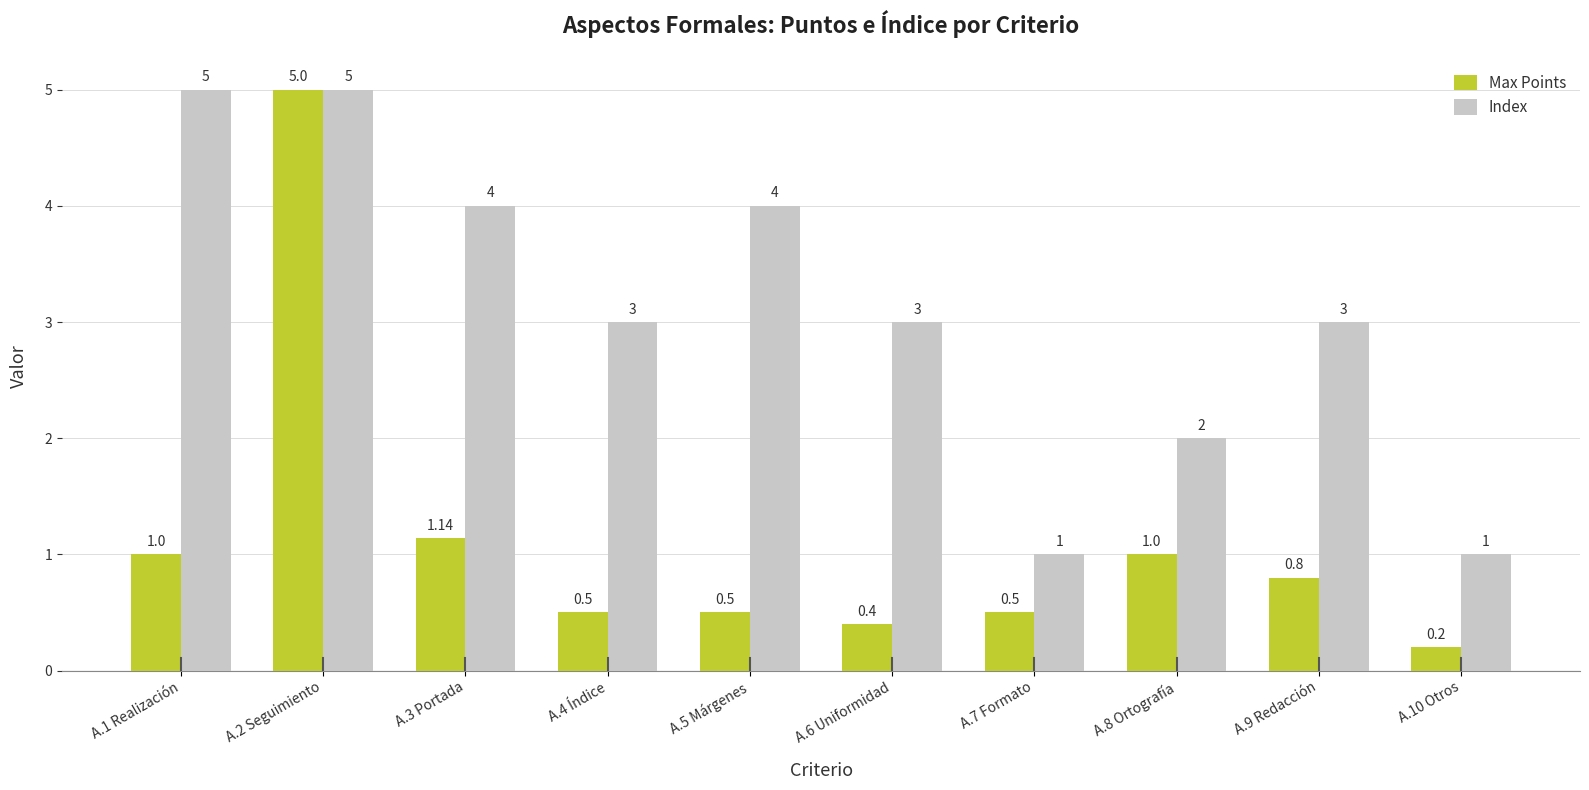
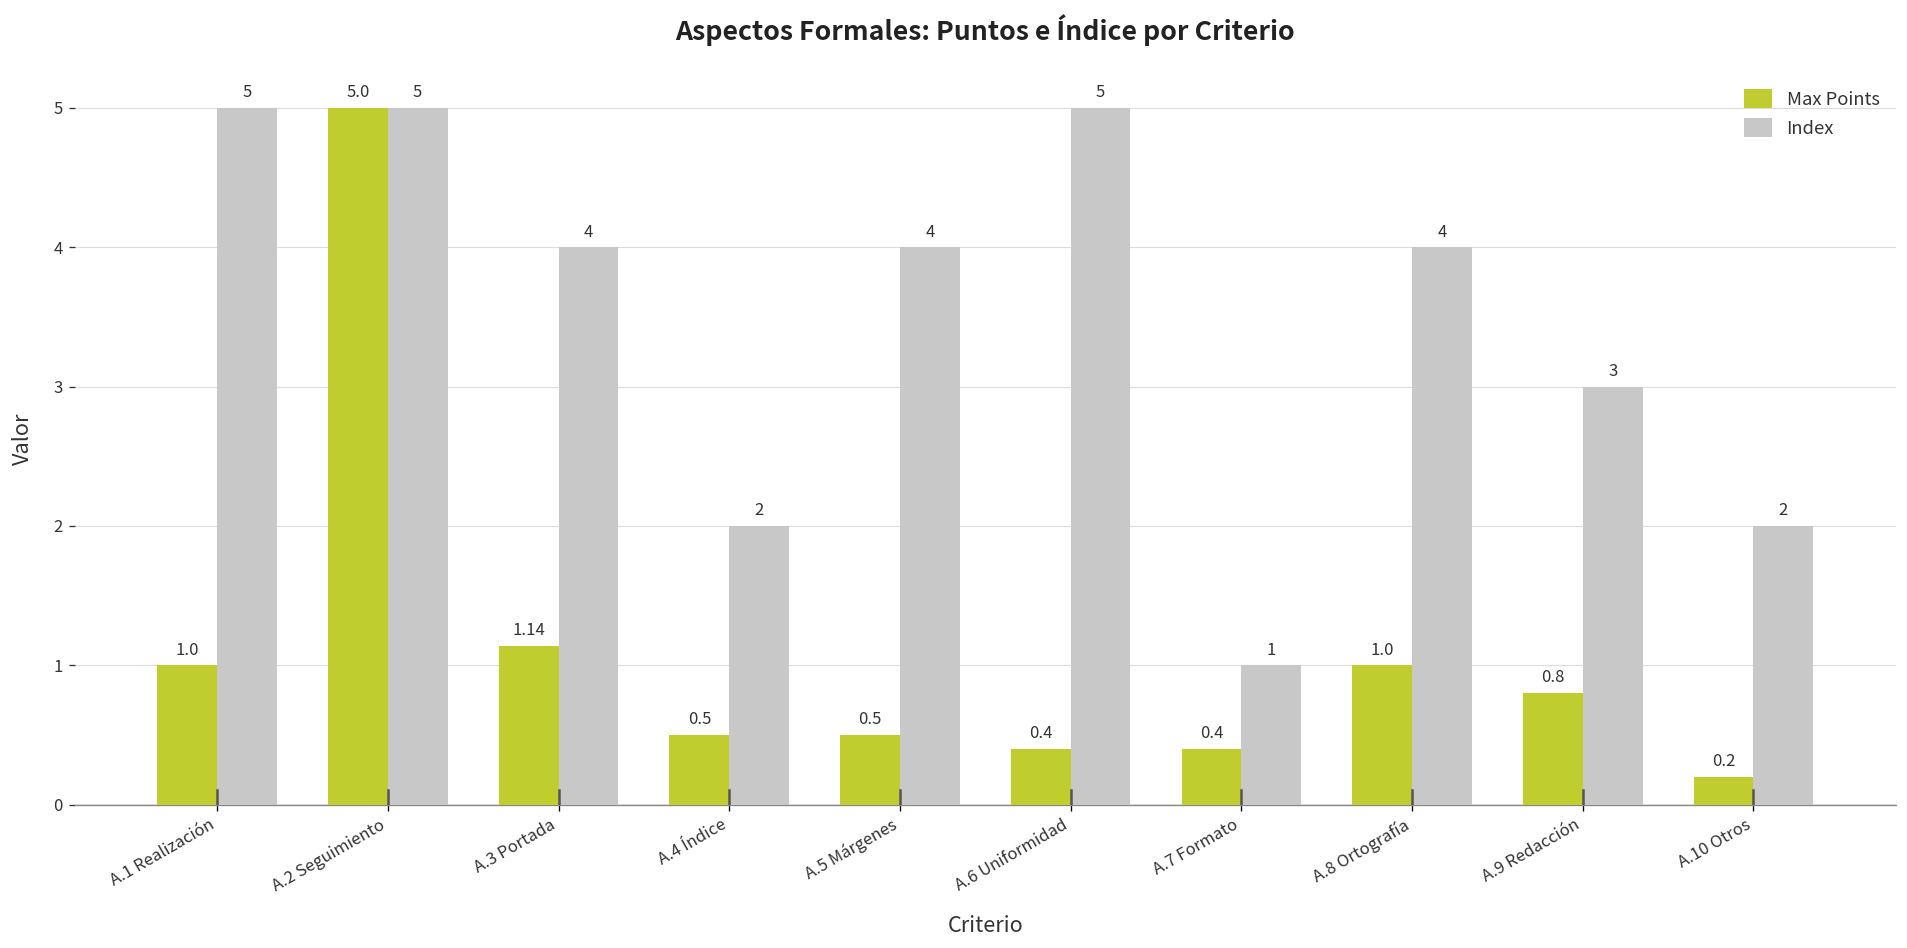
  {
    "Max Points": {
      "A.1 Realización": 1.0,
      "A.2 Seguimiento": 5.0,
      "A.3 Portada": 1.14,
      "A.4 Índice": 0.5,
      "A.5 Márgenes": 0.5,
      "A.6 Uniformidad": 0.4,
-     "A.7 Formato": 0.5,
+     "A.7 Formato": 0.4,
      "A.8 Ortografía": 1.0,
      "A.9 Redacción": 0.8,
      "A.10 Otros": 0.2
    },
    "Index": {
      "A.1 Realización": 5,
      "A.2 Seguimiento": 5,
      "A.3 Portada": 4,
-     "A.4 Índice": 3,
+     "A.4 Índice": 2,
      "A.5 Márgenes": 4,
-     "A.6 Uniformidad": 3,
+     "A.6 Uniformidad": 5,
      "A.7 Formato": 1,
-     "A.8 Ortografía": 2,
+     "A.8 Ortografía": 4,
      "A.9 Redacción": 3,
-     "A.10 Otros": 1
+     "A.10 Otros": 2
    }
  }
